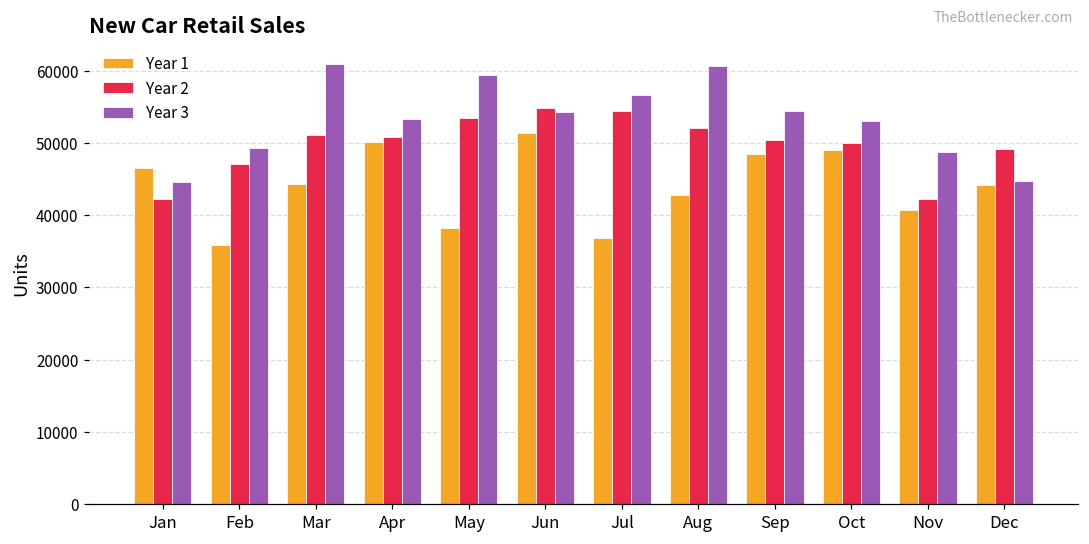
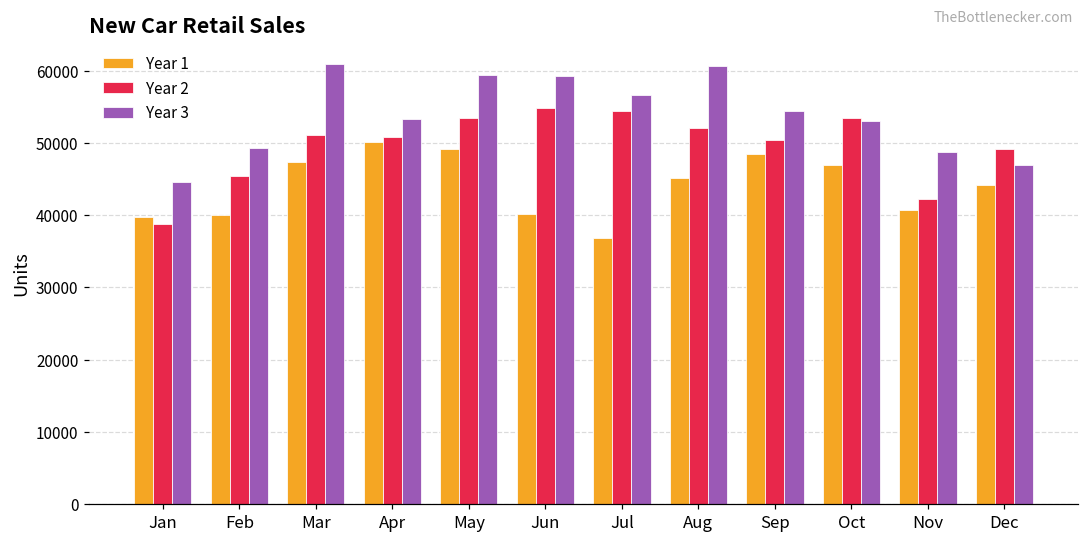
  {
    "Year 1": {
-     "Jan": 47000,
-     "Feb": 36000,
-     "Mar": 44000,
+     "Jan": 40000,
+     "Feb": 40000,
+     "Mar": 47000,
      "Apr": 50000,
-     "May": 38000,
-     "Jun": 51000,
+     "May": 49000,
+     "Jun": 40000,
      "Jul": 37000,
-     "Aug": 43000,
+     "Aug": 45000,
      "Sep": 48000,
-     "Oct": 49000,
+     "Oct": 47000,
      "Nov": 41000,
      "Dec": 44000
    },
    "Year 2": {
-     "Jan": 42000,
-     "Feb": 47000,
+     "Jan": 39000,
+     "Feb": 45000,
      "Mar": 51000,
      "Apr": 51000,
      "May": 54000,
      "Jun": 55000,
      "Jul": 54000,
      "Aug": 52000,
      "Sep": 50000,
-     "Oct": 50000,
+     "Oct": 53000,
      "Nov": 42000,
      "Dec": 49000
    },
    "Year 3": {
      "Jan": 45000,
      "Feb": 49000,
      "Mar": 61000,
      "Apr": 53000,
      "May": 59000,
-     "Jun": 54000,
+     "Jun": 59000,
      "Jul": 57000,
      "Aug": 61000,
      "Sep": 54000,
      "Oct": 53000,
      "Nov": 49000,
-     "Dec": 45000
+     "Dec": 47000
    }
  }
